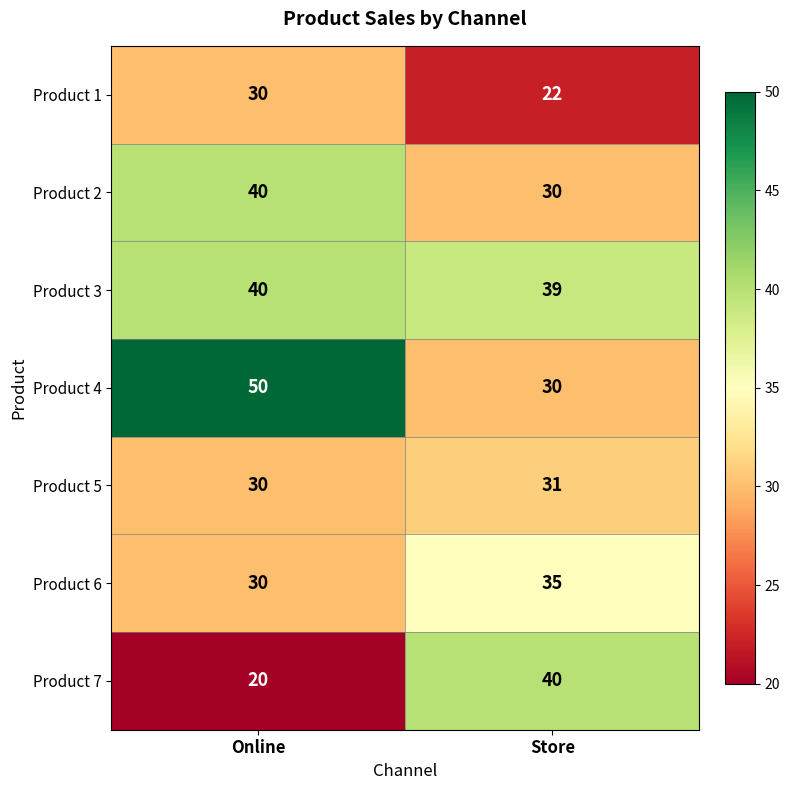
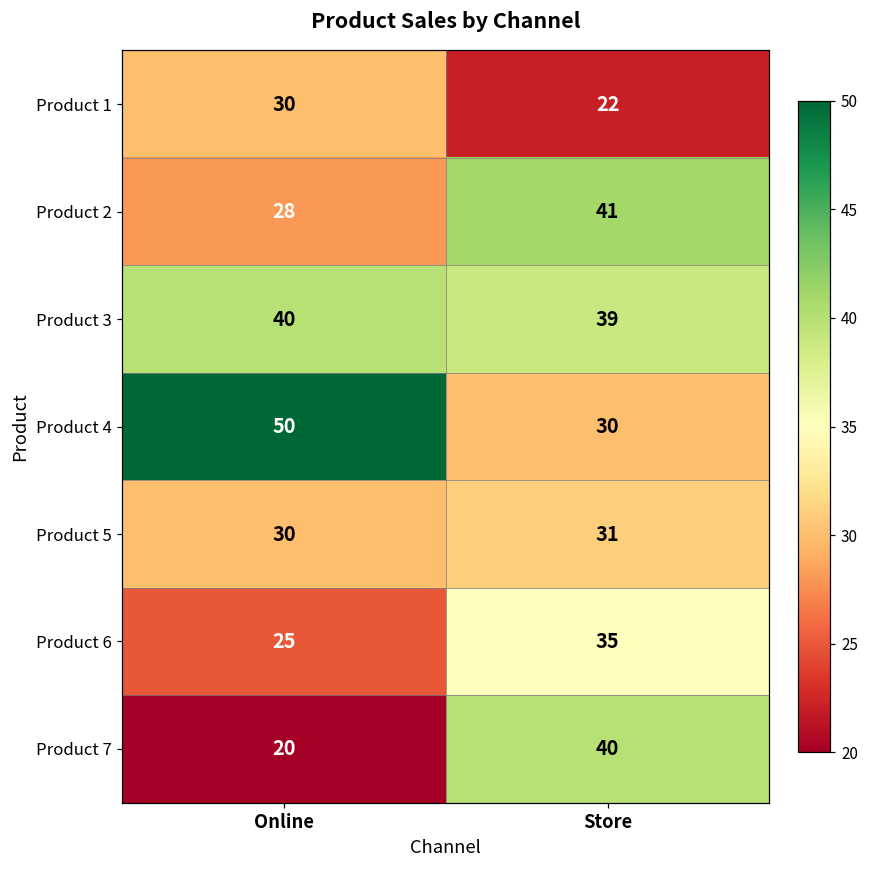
  {
    "Product 1": {
      "Online": 30,
      "Store": 22
    },
    "Product 2": {
-     "Online": 40,
-     "Store": 30
+     "Online": 28,
+     "Store": 41
    },
    "Product 3": {
      "Online": 40,
      "Store": 39
    },
    "Product 4": {
      "Online": 50,
      "Store": 30
    },
    "Product 5": {
      "Online": 30,
      "Store": 31
    },
    "Product 6": {
-     "Online": 30,
+     "Online": 25,
      "Store": 35
    },
    "Product 7": {
      "Online": 20,
      "Store": 40
    }
  }
